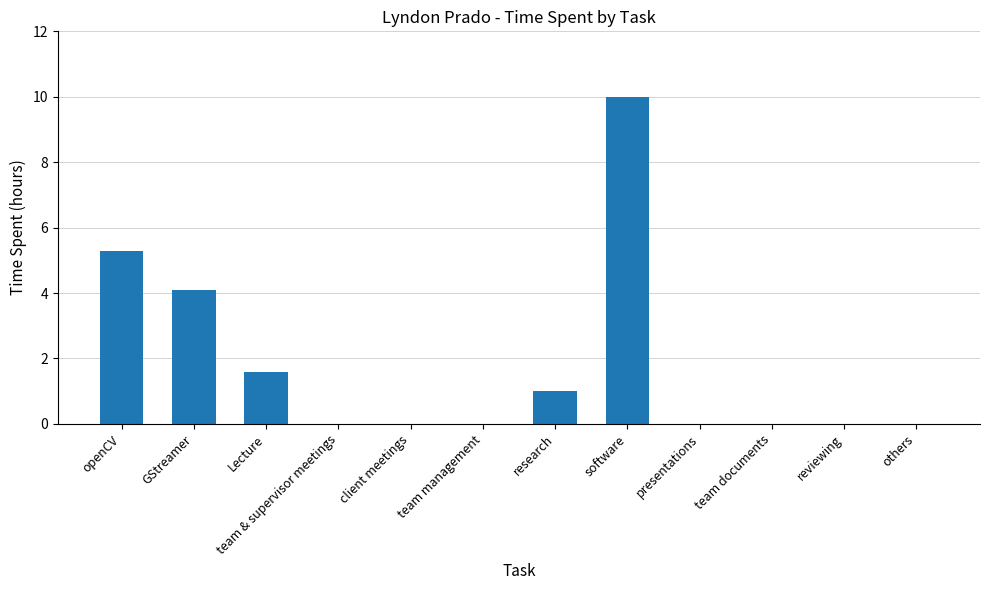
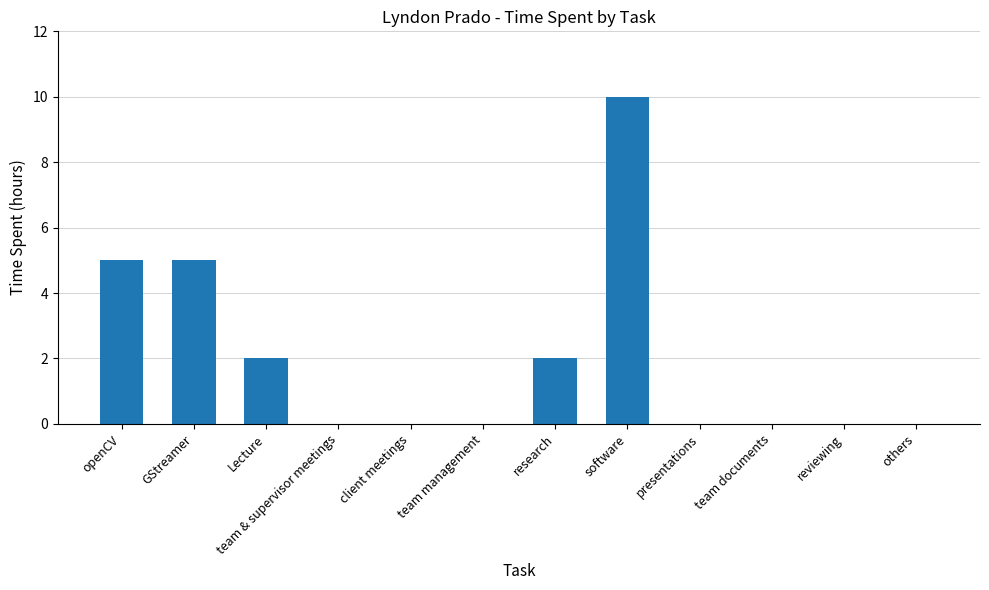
  {
-   "openCV": 5.3,
-   "GStreamer": 4.1,
-   "Lecture": 1.6,
+   "openCV": 5.0,
+   "GStreamer": 5.0,
+   "Lecture": 2.0,
    "team & supervisor meetings": 0.0,
    "client meetings": 0.0,
    "team management": 0.0,
-   "research": 1,
+   "research": 2,
    "software": 10.0,
    "presentations": 0.0,
    "team documents": 0.0,
    "reviewing": 0.0,
    "others": 0.0
  }
